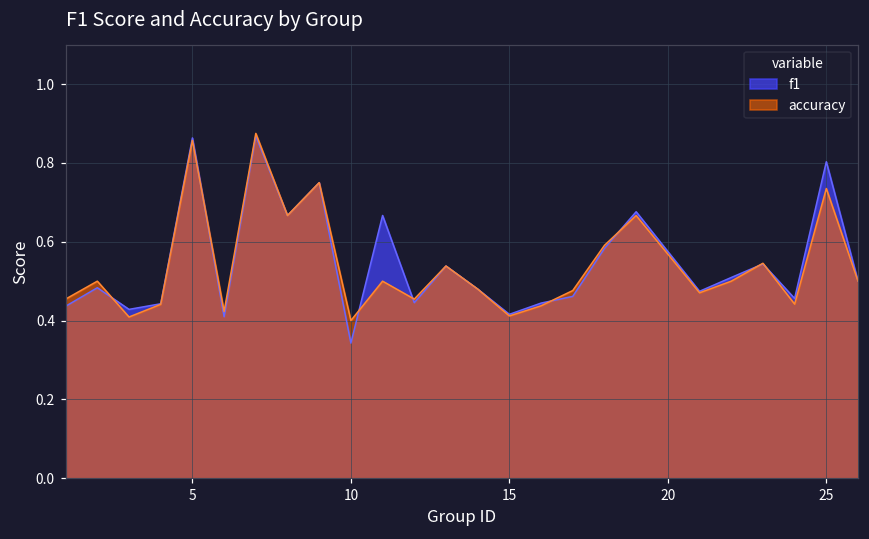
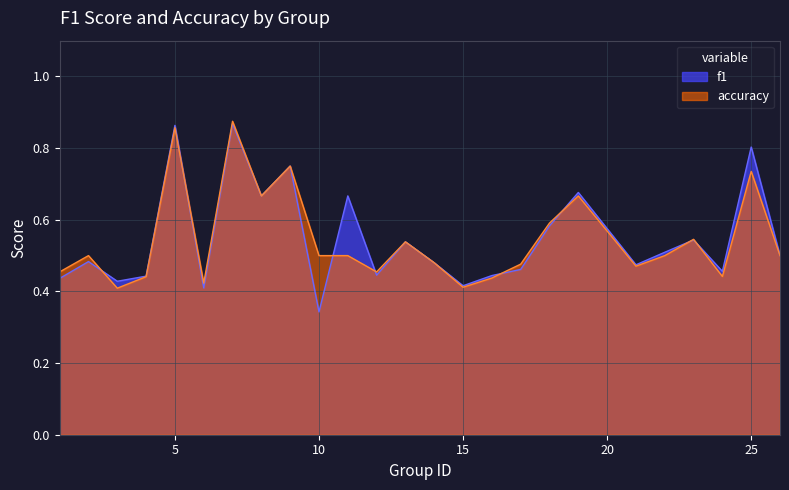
  {
    "f1": {
      "10": 0.34,
      "25": 0.8
    },
    "accuracy": {
-     "10": 0.4,
+     "10": 0.5,
      "25": 0.74
    }
  }
